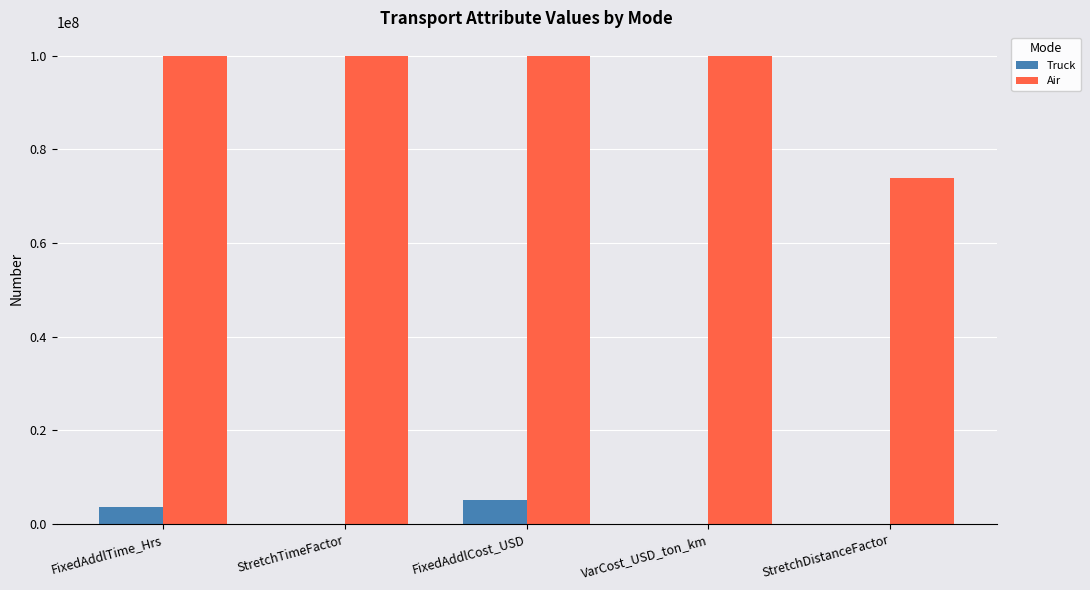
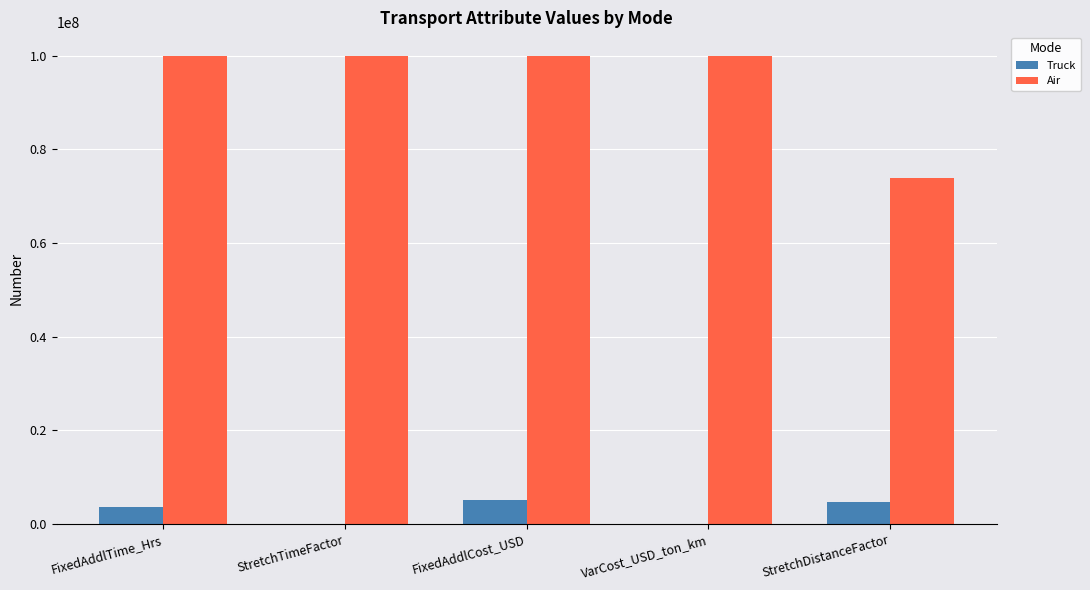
  {
    "Truck": {
      "FixedAddlTime_Hrs": 4000000,
      "FixedAddlCost_USD": 5000000,
-     "StretchDistanceFactor": 0
+     "StretchDistanceFactor": 5000000
    },
    "Air": {
      "FixedAddlTime_Hrs": 100000000,
      "StretchTimeFactor": 100000000,
      "FixedAddlCost_USD": 100000000,
      "VarCost_USD_ton_km": 100000000,
      "StretchDistanceFactor": 74000000
    }
  }
